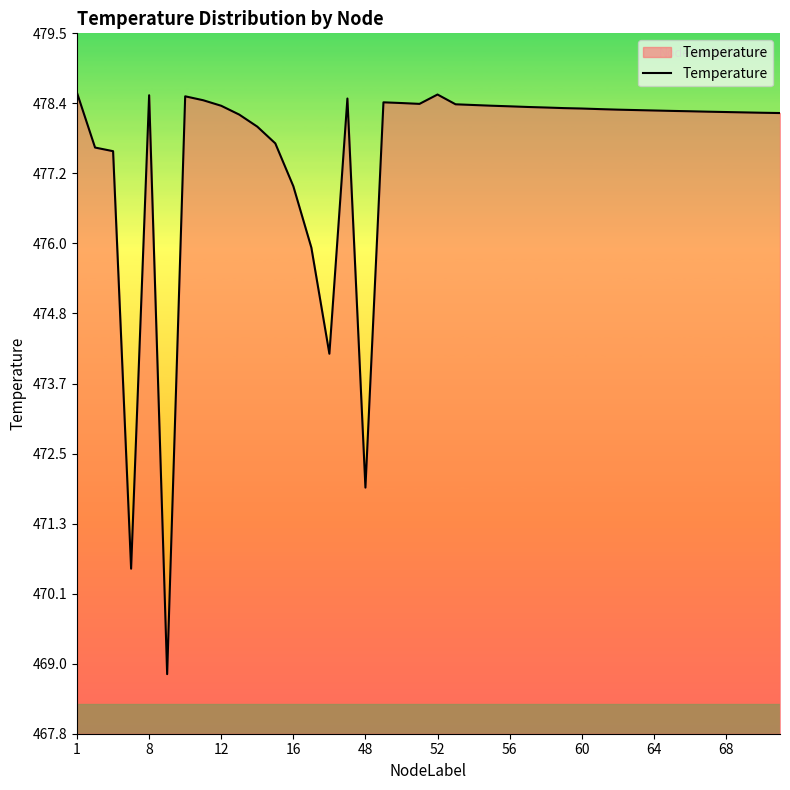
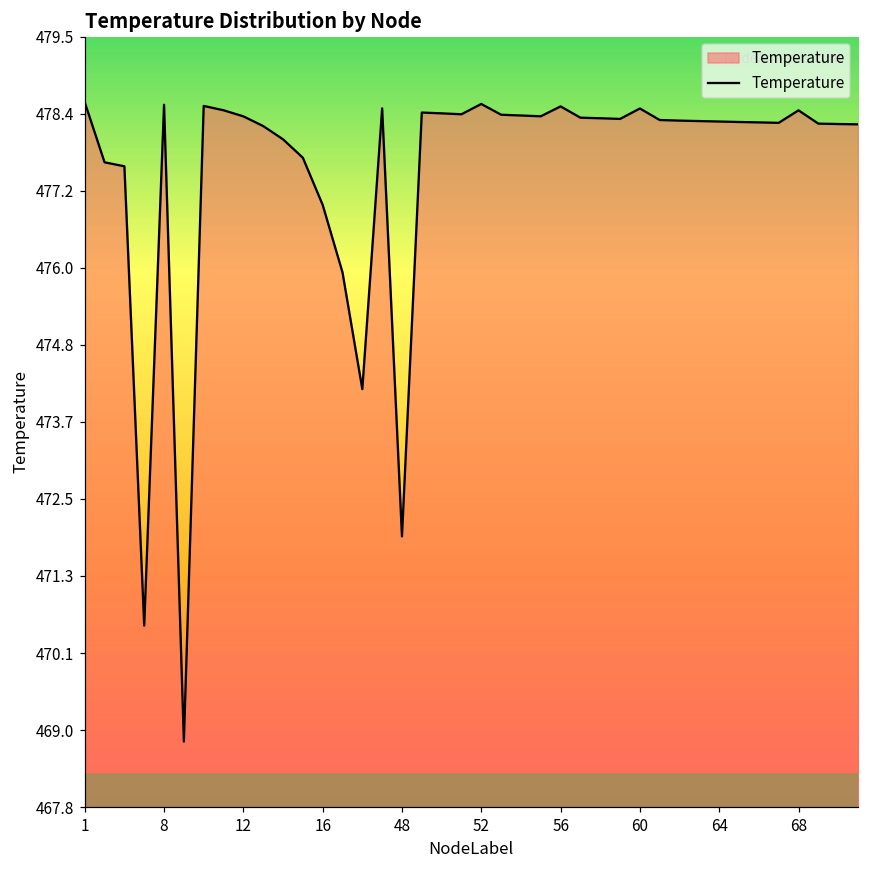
  {
    "8": 478.5,
    "12": 478.3,
    "16": 477.0,
    "48": 471.9,
    "52": 478.5,
-   "56": 478.3,
-   "60": 478.3,
+   "56": 478.5,
+   "60": 478.5,
    "64": 478.3,
-   "68": 478.2
+   "68": 478.4
  }
